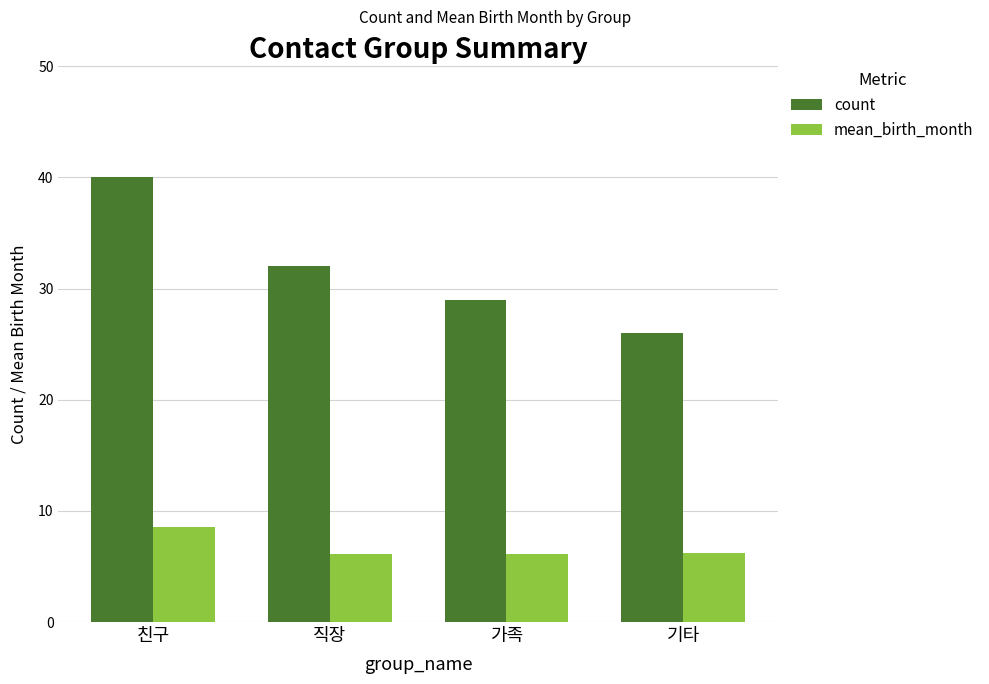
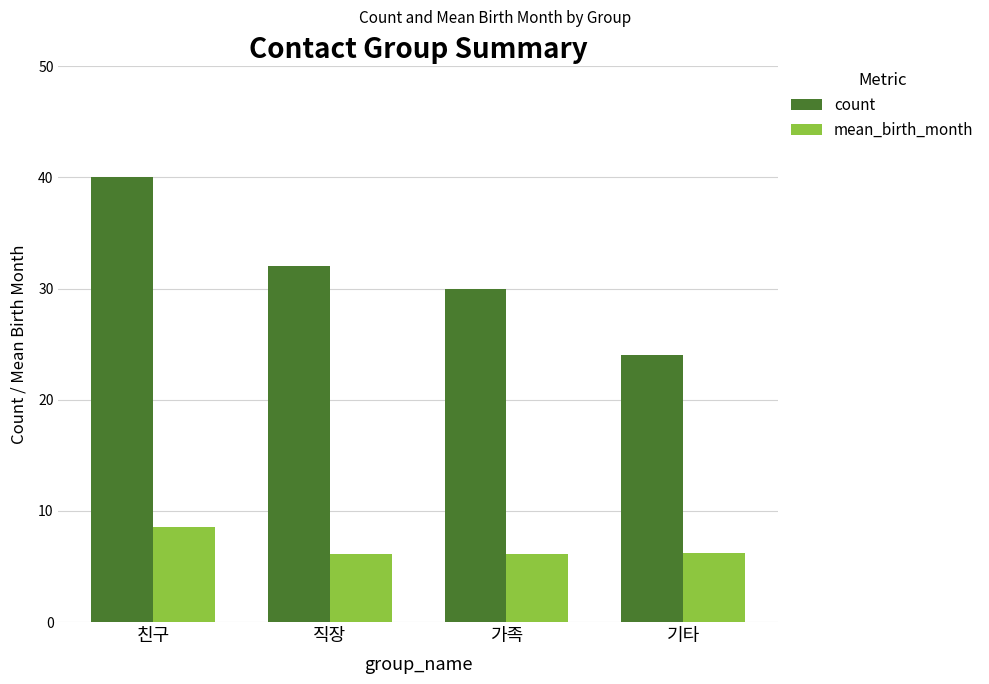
  {
    "count": {
      "친구": 40,
      "직장": 32,
-     "가족": 29,
-     "기타": 26
+     "가족": 30,
+     "기타": 24
    },
    "mean_birth_month": {
      "친구": 8.5,
      "직장": 6,
      "가족": 6,
      "기타": 6
    }
  }
